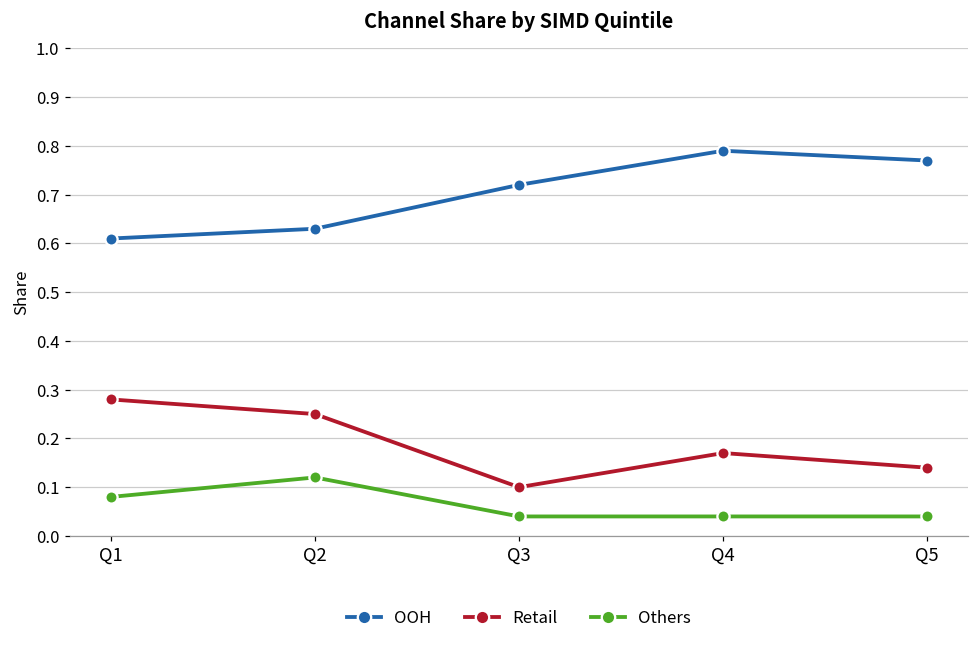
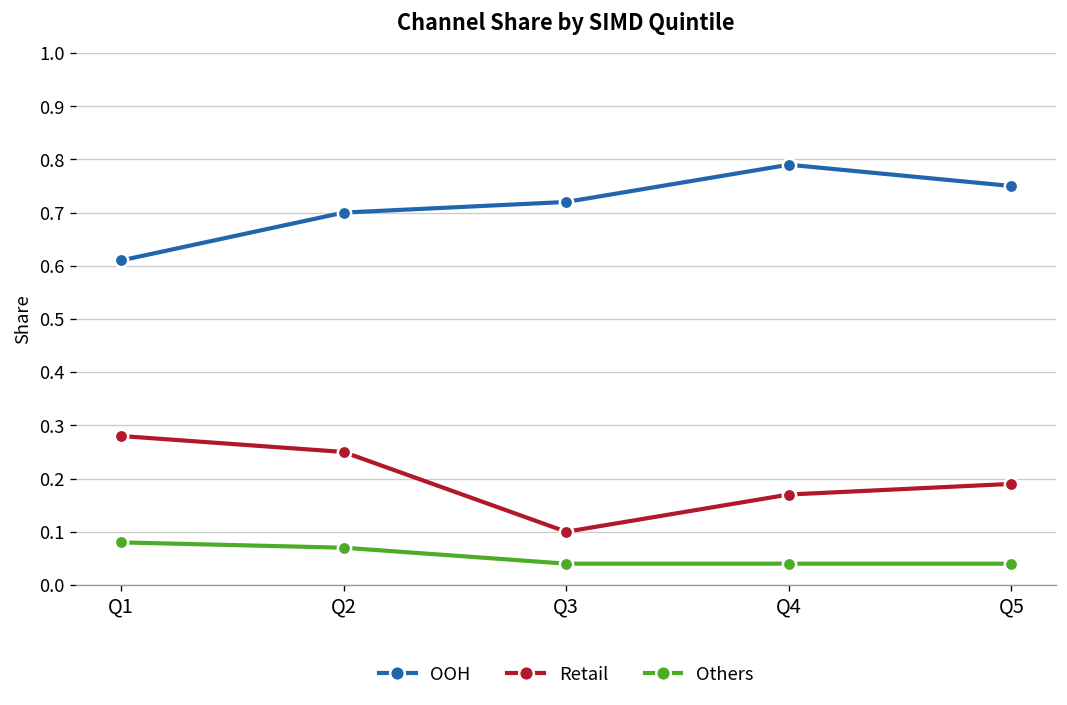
  {
    "OOH": {
      "Q1": 0.61,
-     "Q2": 0.63,
+     "Q2": 0.70,
      "Q3": 0.72,
      "Q4": 0.79,
-     "Q5": 0.77
+     "Q5": 0.75
    },
    "Retail": {
      "Q1": 0.28,
      "Q2": 0.25,
      "Q3": 0.10,
      "Q4": 0.17,
-     "Q5": 0.14
+     "Q5": 0.19
    },
    "Others": {
      "Q1": 0.08,
-     "Q2": 0.12,
+     "Q2": 0.07,
      "Q3": 0.04,
      "Q4": 0.04,
      "Q5": 0.04
    }
  }
